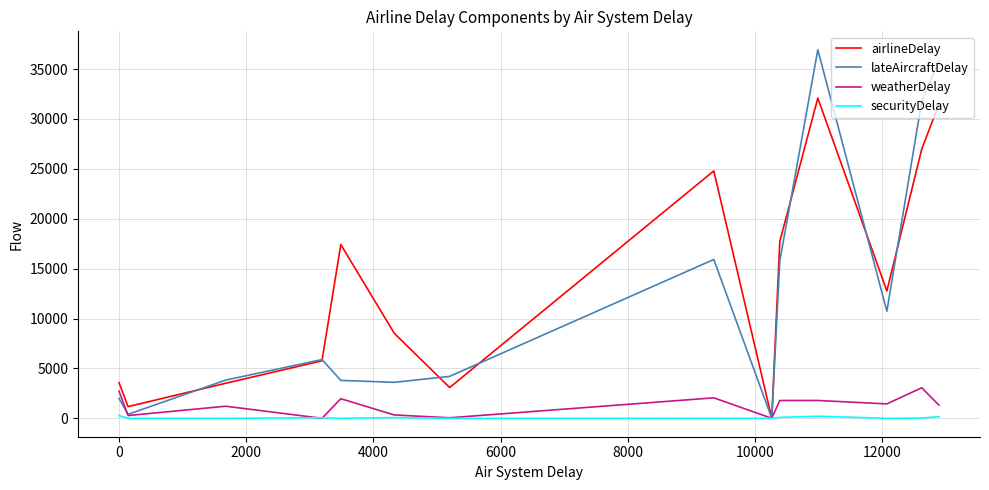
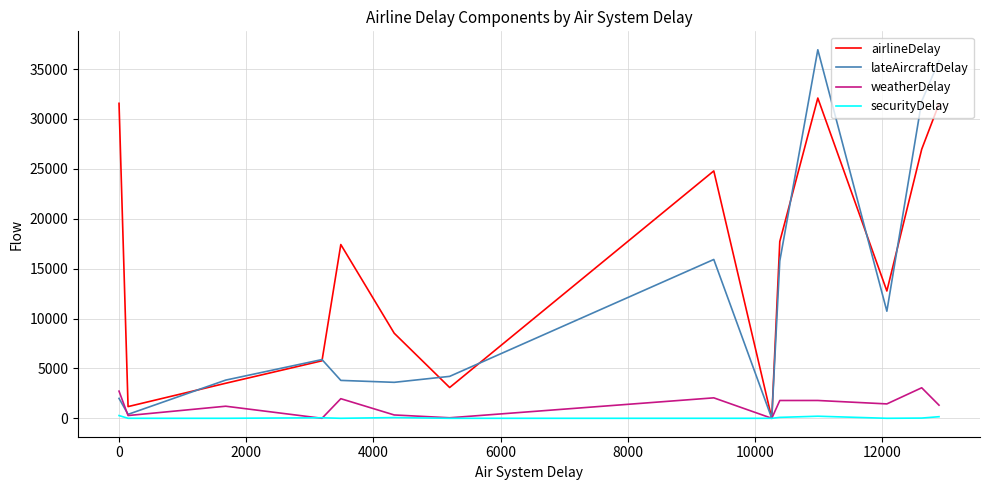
  {
    "airlineDelay": {
-     "0": 4000
+     "0": 32000
    },
    "lateAircraftDelay": {
      "0": 2000
    },
    "weatherDelay": {
      "0": 3000
    },
    "securityDelay": {
      "0": 0
    }
  }
